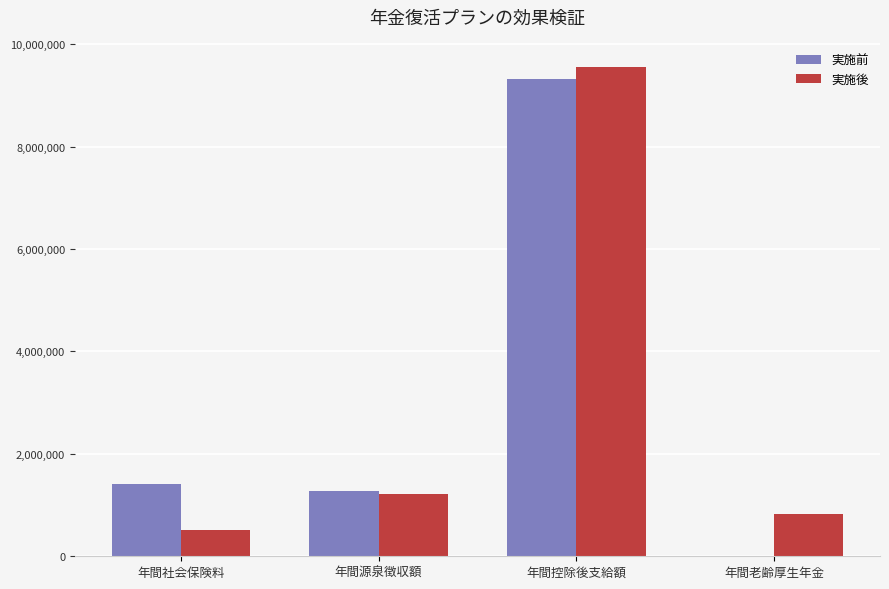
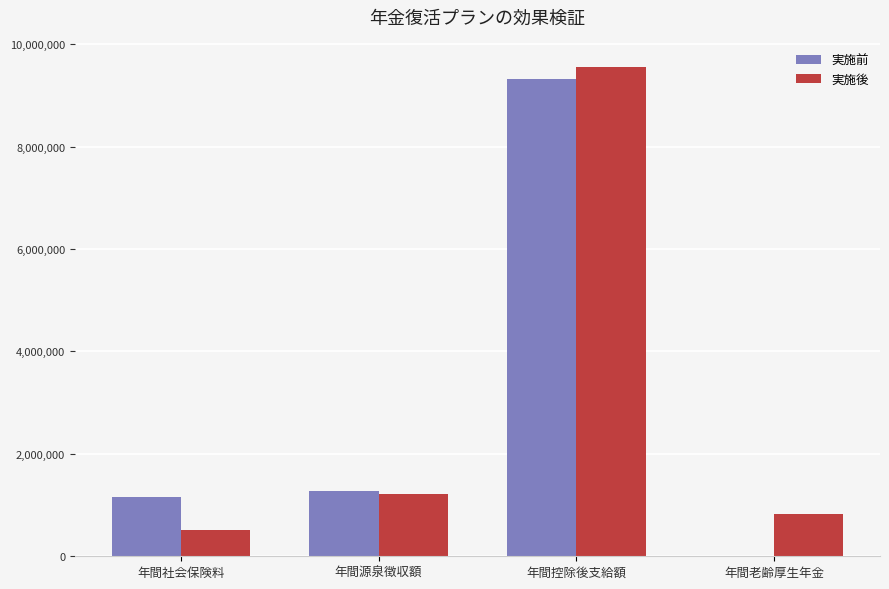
  {
    "実施前": {
-     "年間社会保険料": "1,400,000",
+     "年間社会保険料": "1,200,000",
      "年間源泉徴収額": "1,300,000",
      "年間控除後支給額": "9,300,000",
      "年間老齢厚生年金": "0"
    },
    "実施後": {
      "年間社会保険料": "500,000",
      "年間源泉徴収額": "1,200,000",
      "年間控除後支給額": "9,600,000",
      "年間老齢厚生年金": "800,000"
    }
  }
